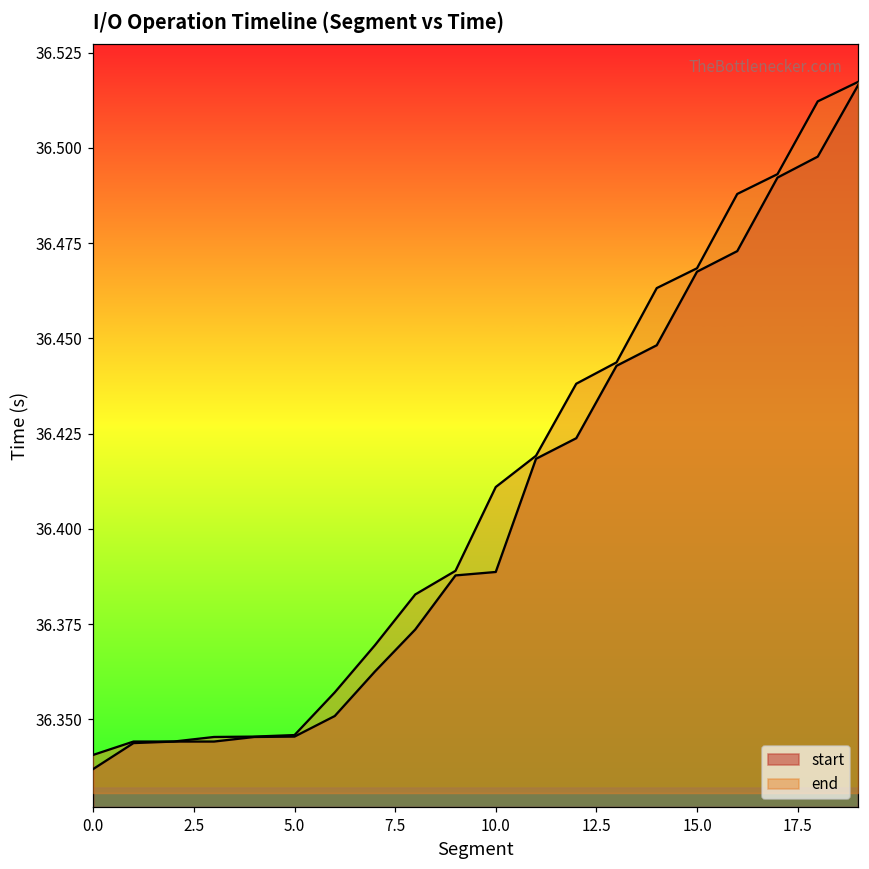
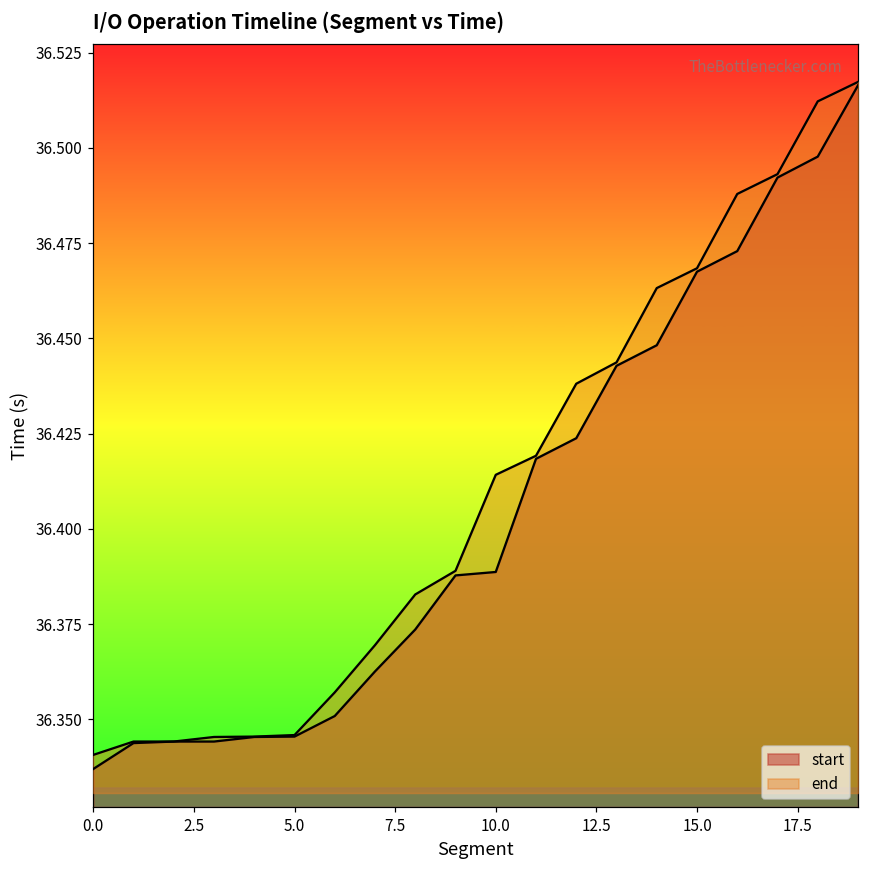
  {
    "start": {
      "0.0": 36.337,
      "10.0": 36.389,
      "15.0": 36.468
    },
    "end": {
      "0.0": 36.341,
-     "10.0": 36.411,
+     "10.0": 36.414,
      "15.0": 36.468
    }
  }
